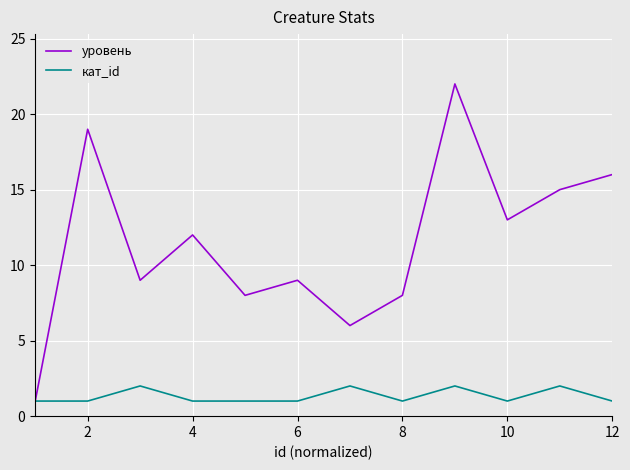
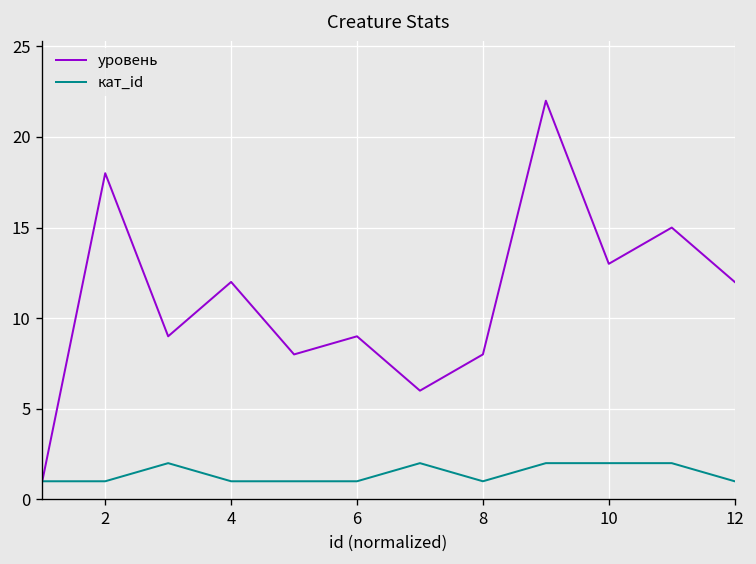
  {
    "уровень": {
-     "2": 19,
+     "2": 18,
      "4": 12,
      "6": 9,
      "8": 8,
      "10": 13,
-     "12": 16
+     "12": 12
    },
    "кат_id": {
      "2": 1,
      "4": 1,
      "6": 1,
      "8": 1,
-     "10": 1,
+     "10": 2,
      "12": 1
    }
  }
